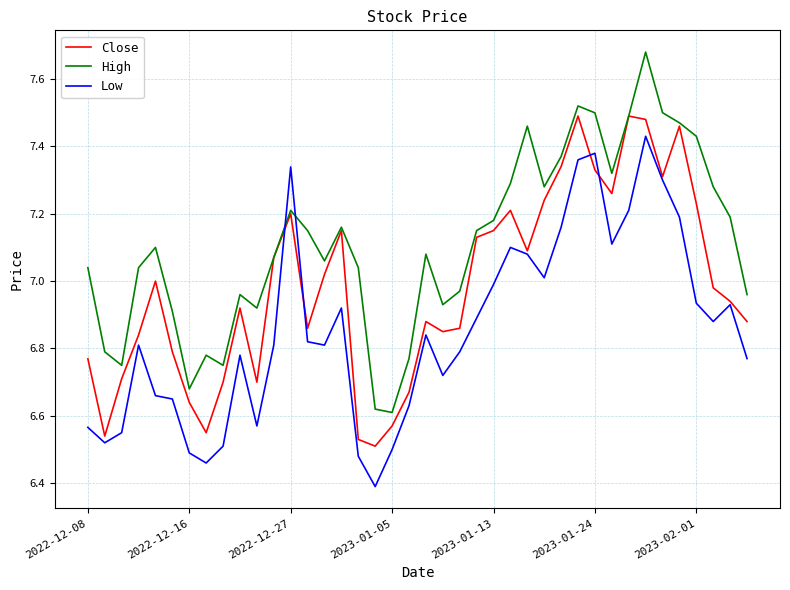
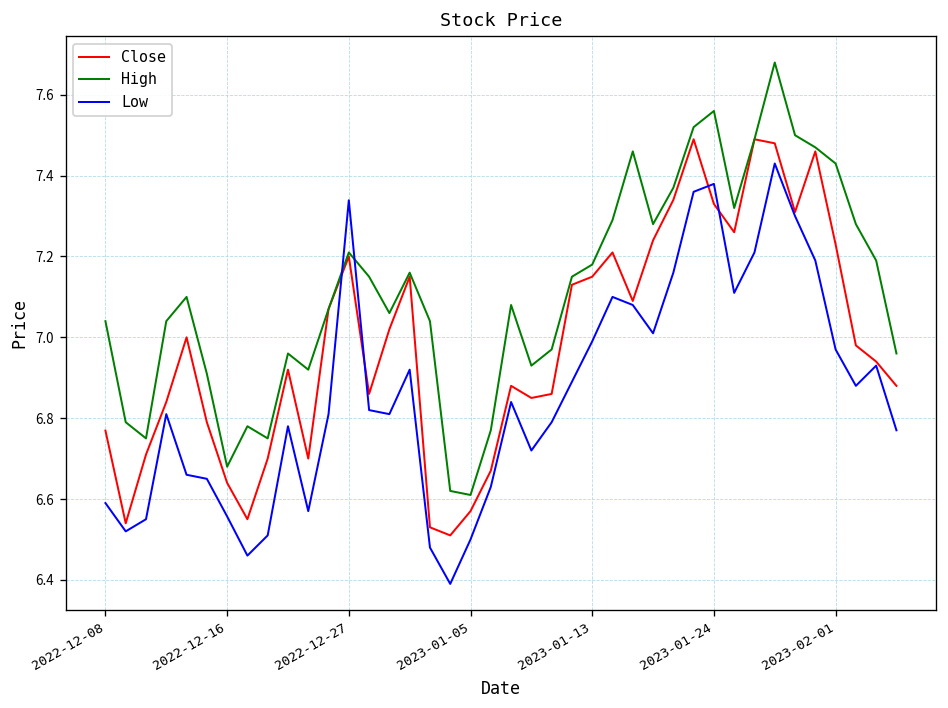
  {
    "Close": {
      "2022-12-08": 6.77,
      "2022-12-16": 6.64,
      "2022-12-27": 7.20,
      "2023-01-05": 6.57,
      "2023-01-13": 7.15,
      "2023-01-24": 7.33,
      "2023-02-01": 7.23
    },
    "High": {
      "2022-12-08": 7.04,
      "2022-12-16": 6.68,
      "2022-12-27": 7.21,
      "2023-01-05": 6.61,
      "2023-01-13": 7.18,
-     "2023-01-24": 7.50,
+     "2023-01-24": 7.56,
      "2023-02-01": 7.43
    },
    "Low": {
-     "2022-12-08": 6.57,
-     "2022-12-16": 6.49,
+     "2022-12-08": 6.59,
+     "2022-12-16": 6.56,
      "2022-12-27": 7.34,
      "2023-01-05": 6.50,
      "2023-01-13": 6.99,
      "2023-01-24": 7.38,
-     "2023-02-01": 6.93
+     "2023-02-01": 6.97
    }
  }
